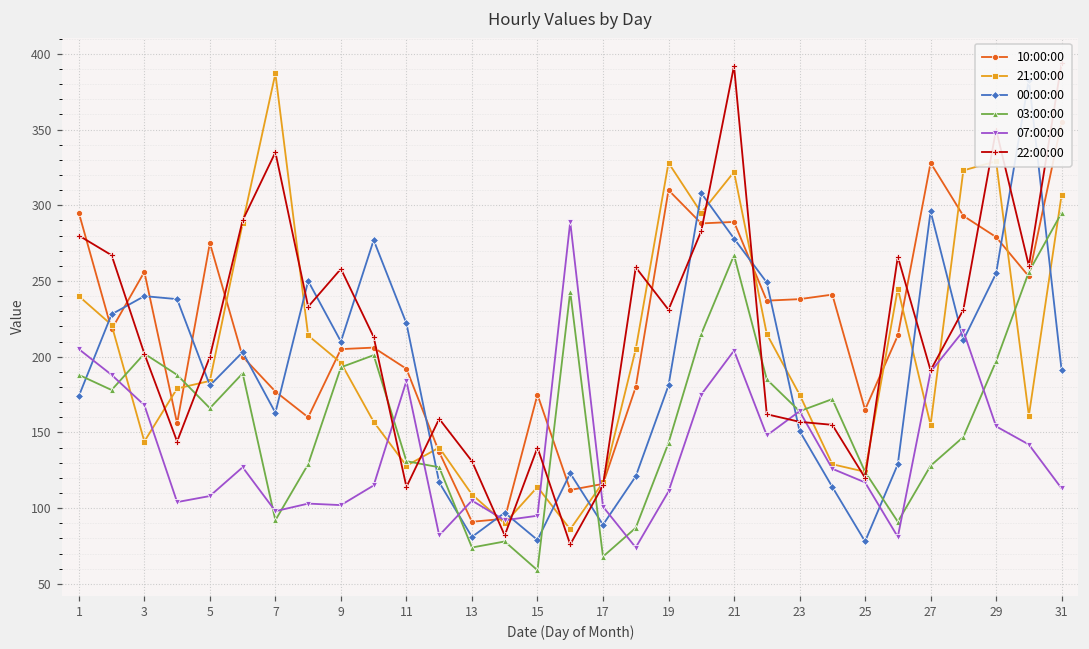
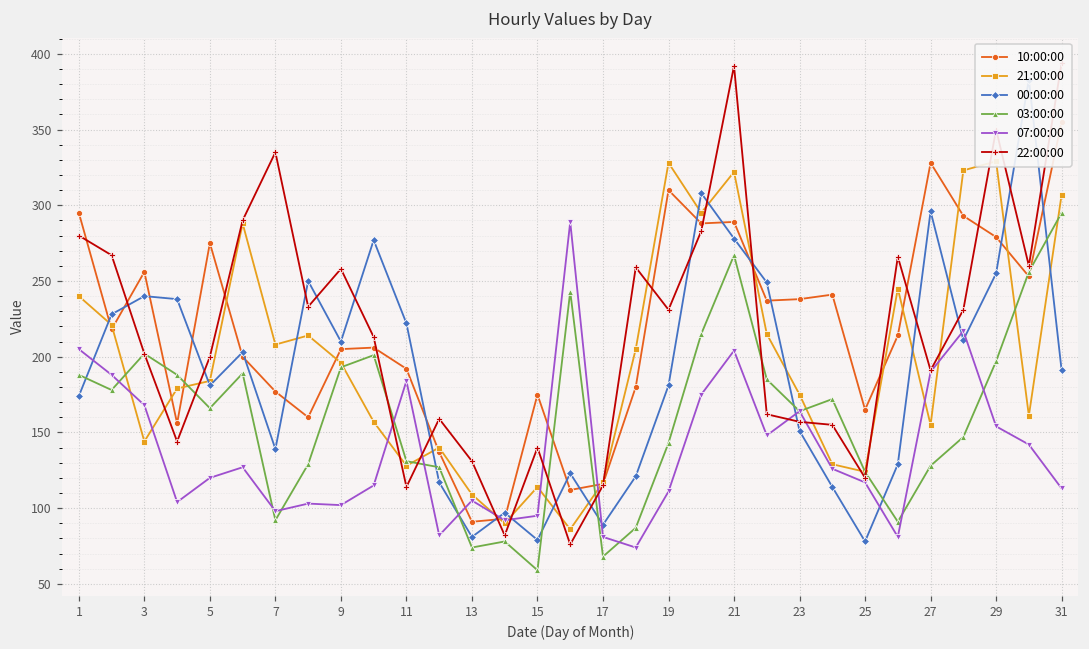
  {
    "10:00:00": {
      "1": 295,
      "3": 256,
      "5": 275,
      "7": 177,
      "9": 205,
      "11": 192,
      "13": 91,
      "15": 175,
      "19": 310,
      "21": 289,
      "23": 238,
      "25": 165,
      "27": 328,
      "29": 279
    },
    "21:00:00": {
      "1": 240,
      "3": 144,
      "5": 184,
-     "7": 387,
+     "7": 208,
      "9": 196,
      "11": 128,
      "13": 109,
      "15": 114,
      "19": 328,
      "21": 322,
      "23": 175,
      "27": 155,
      "29": 329,
      "31": 307
    },
    "00:00:00": {
      "1": 174,
      "3": 240,
      "5": 181,
-     "7": 163,
+     "7": 139,
      "9": 210,
      "11": 222,
      "13": 81,
      "15": 79,
      "17": 89,
      "19": 181,
      "21": 278,
      "23": 151,
      "25": 78,
      "27": 296,
      "29": 255,
      "31": 191
    },
    "03:00:00": {
      "1": 188,
      "5": 166,
      "7": 92,
      "9": 193,
      "11": 131,
      "13": 74,
      "15": 59,
      "17": 68,
      "19": 143,
      "21": 267,
      "27": 128,
      "29": 197,
      "31": 295
    },
    "07:00:00": {
      "1": 205,
      "3": 168,
-     "5": 108,
+     "5": 120,
      "7": 98,
      "9": 102,
      "11": 184,
      "13": 105,
      "15": 95,
-     "17": 101,
+     "17": 81,
      "19": 111,
      "21": 204,
      "25": 117,
      "29": 154,
      "31": 113
    },
    "22:00:00": {
      "1": 280,
      "5": 200,
      "7": 335,
      "9": 258,
      "11": 114,
      "13": 131,
      "15": 140,
      "19": 231,
      "21": 392,
      "23": 157,
      "25": 120
    }
  }
